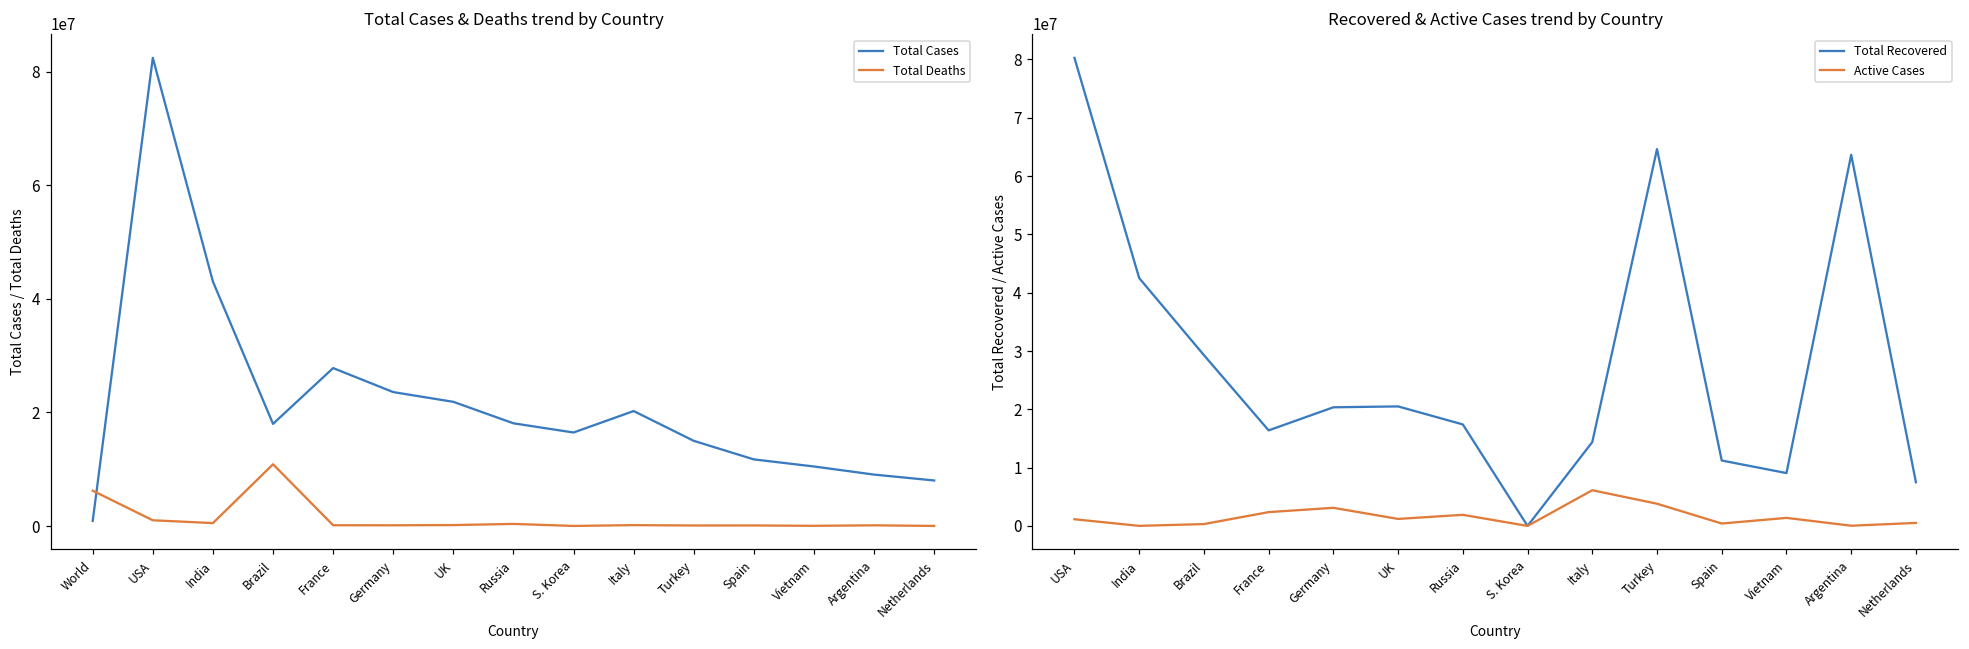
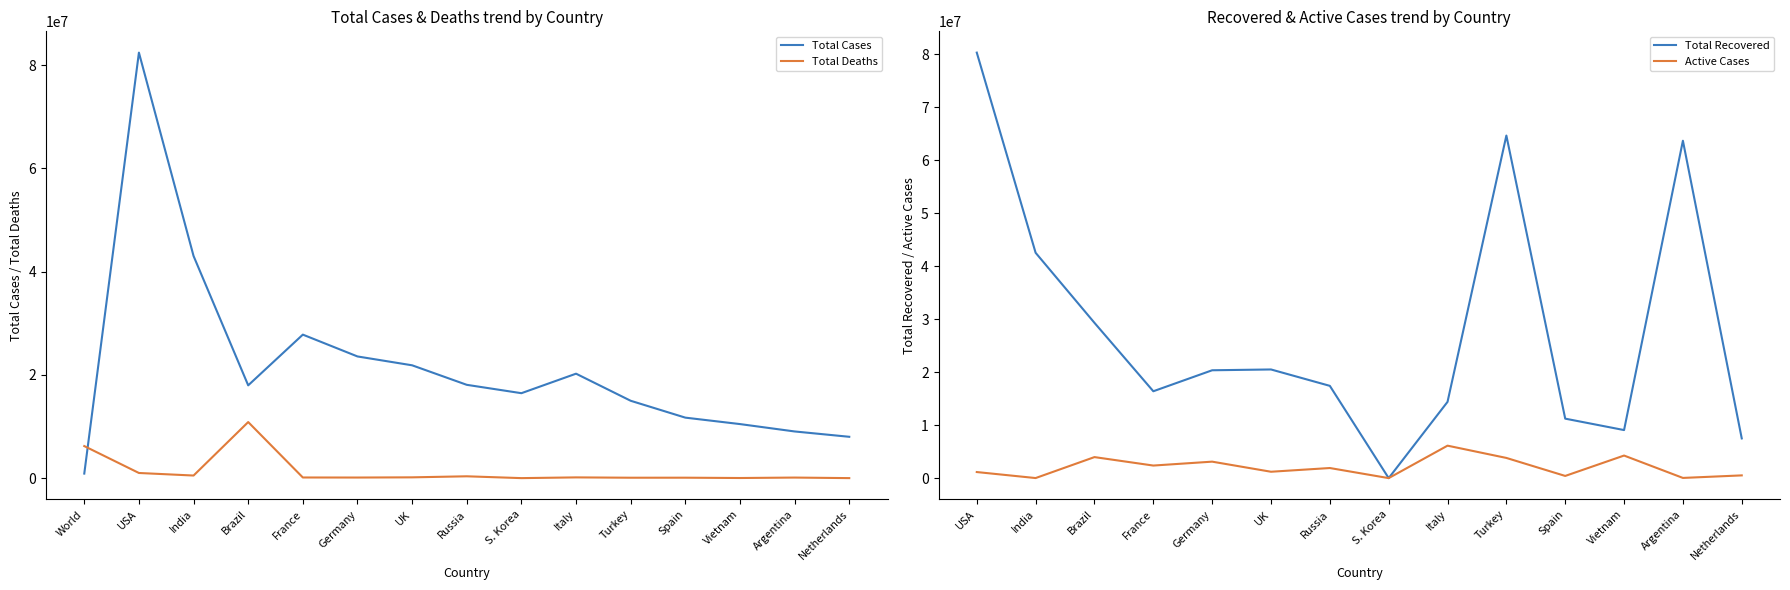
  {
    "Total Cases & Deaths trend by Country": {
      "Total Cases": {
        "World": 1000000,
        "USA": 82000000,
        "India": 43000000,
        "Brazil": 18000000,
        "France": 28000000,
        "Germany": 24000000,
        "UK": 22000000,
        "Russia": 18000000,
        "S. Korea": 16000000,
        "Italy": 20000000,
        "Turkey": 15000000,
        "Spain": 12000000,
        "Vietnam": 10000000,
        "Argentina": 9000000,
        "Netherlands": 8000000
      },
      "Total Deaths": {
        "World": 6000000,
        "USA": 1000000,
        "India": 1000000,
        "Brazil": 11000000,
        "France": 0,
        "Germany": 0,
        "UK": 0,
        "Russia": 0,
        "S. Korea": 0,
        "Italy": 0,
        "Turkey": 0,
        "Spain": 0,
        "Vietnam": 0,
        "Argentina": 0,
        "Netherlands": 0
      }
    },
    "Recovered & Active Cases trend by Country": {
      "Total Recovered": {
        "USA": 80000000,
        "India": 43000000,
        "Brazil": 29000000,
        "France": 16000000,
        "Germany": 20000000,
        "UK": 20000000,
        "Russia": 17000000,
        "Italy": 14000000,
        "Turkey": 65000000,
        "Spain": 11000000,
        "Vietnam": 9000000,
        "Argentina": 64000000,
        "Netherlands": 7000000
      },
      "Active Cases": {
        "USA": 1000000,
        "India": 0,
-       "Brazil": 0,
+       "Brazil": 4000000,
        "France": 2000000,
        "Germany": 3000000,
        "UK": 1000000,
        "Russia": 2000000,
        "Italy": 6000000,
        "Turkey": 4000000,
        "Spain": 0,
-       "Vietnam": 1000000,
+       "Vietnam": 4000000,
        "Argentina": 0,
        "Netherlands": 1000000
      }
    }
  }
